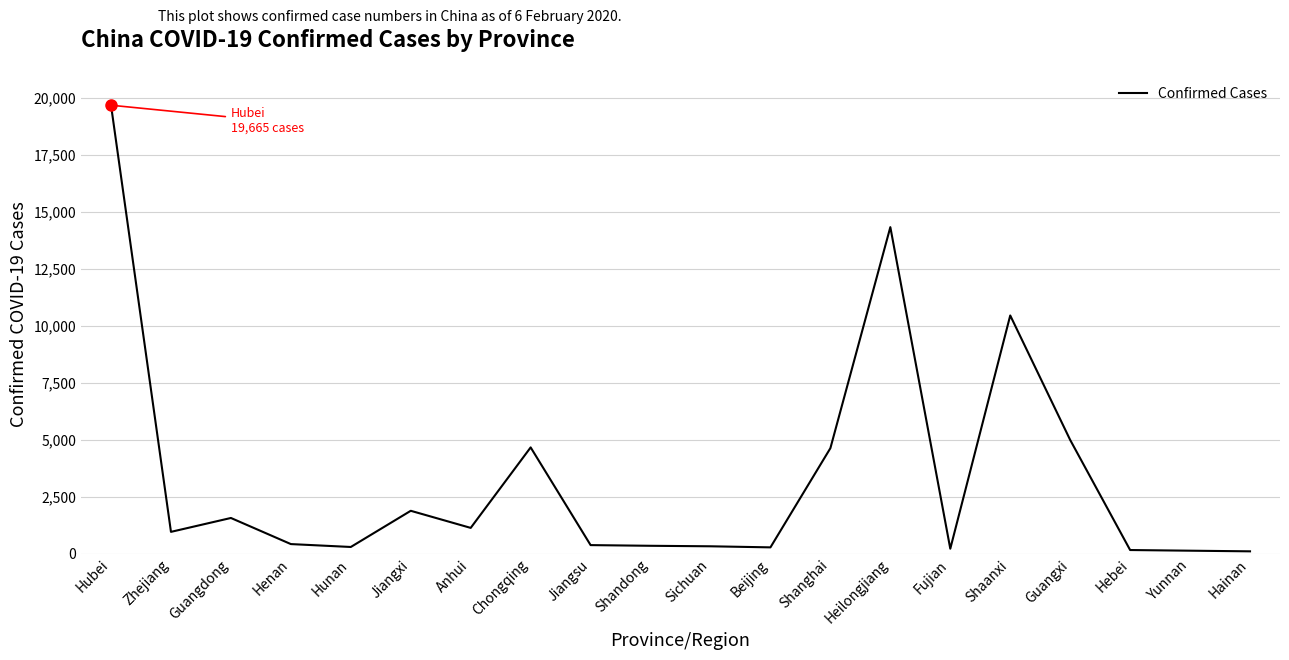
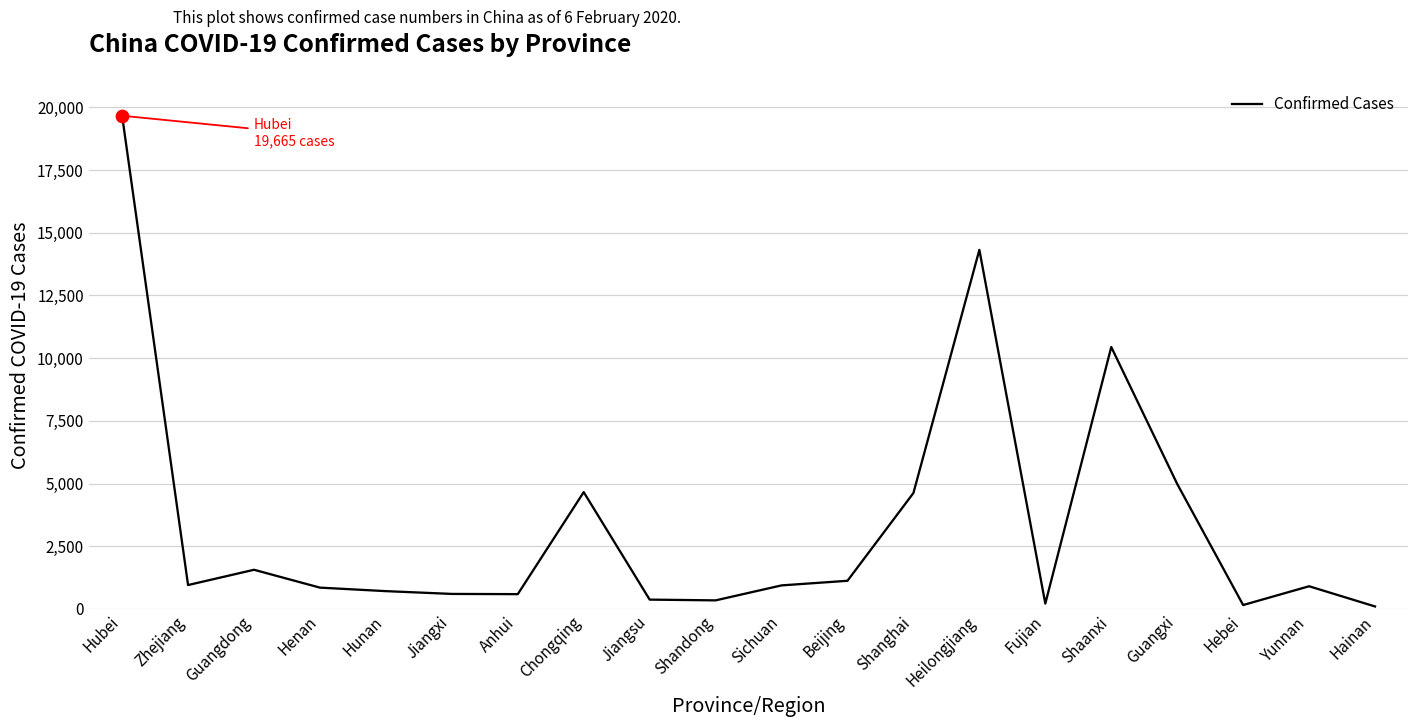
  {
    "Confirmed Cases": {
      "Zhejiang": "1,000",
      "Guangdong": "1,600",
-     "Henan": "400",
-     "Hunan": "300",
-     "Jiangxi": "1,900",
-     "Anhui": "1,100",
+     "Henan": "900",
+     "Hunan": "700",
+     "Jiangxi": "600",
+     "Anhui": "600",
      "Chongqing": "4,700",
      "Jiangsu": "400",
      "Shandong": "300",
-     "Sichuan": "300",
-     "Beijing": "300",
+     "Sichuan": "900",
+     "Beijing": "1,100",
      "Shanghai": "4,600",
      "Heilongjiang": "14,300",
      "Fujian": "200",
      "Shaanxi": "10,400",
      "Guangxi": "5,000",
      "Hebei": "200",
-     "Yunnan": "100",
+     "Yunnan": "900",
      "Hainan": "100"
    }
  }
